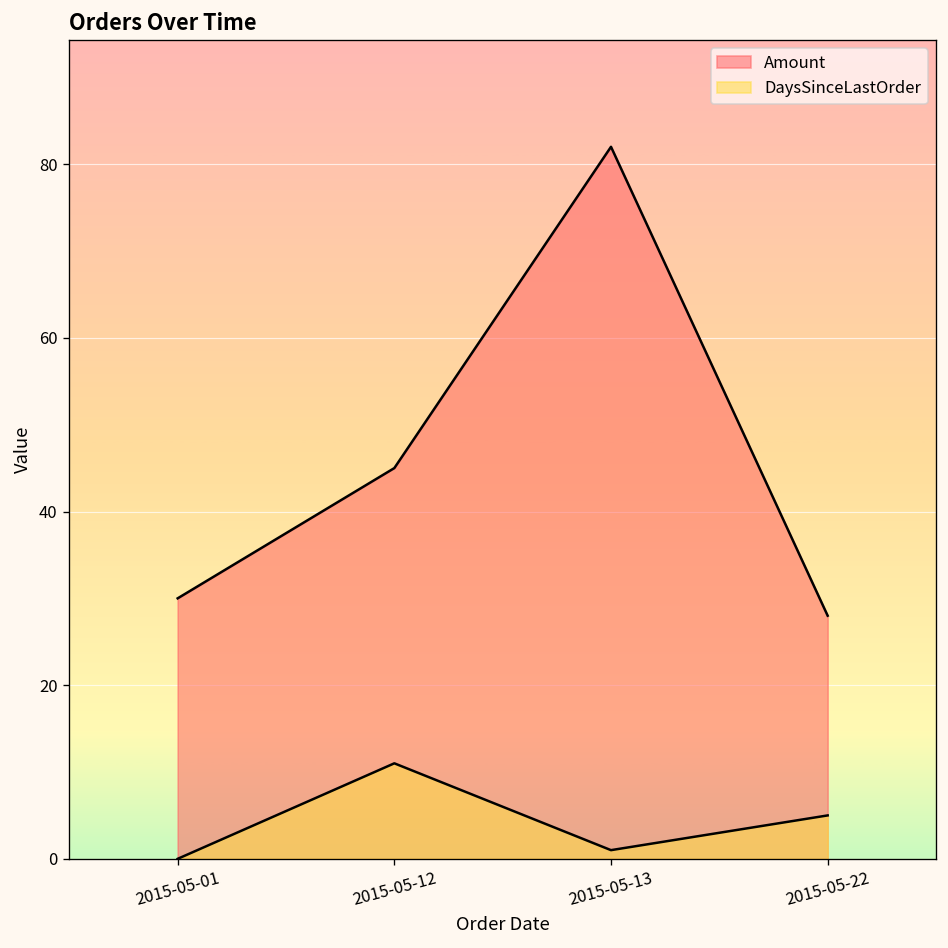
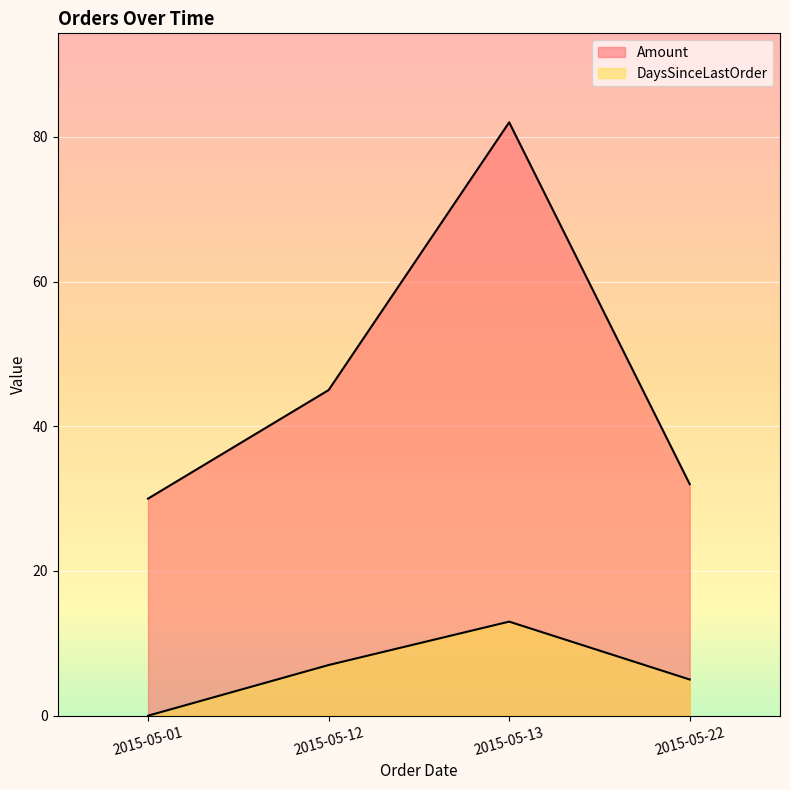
  {
    "Amount": {
      "2015-05-01": 30,
      "2015-05-12": 45,
      "2015-05-13": 82,
-     "2015-05-22": 28
+     "2015-05-22": 32
    },
    "DaysSinceLastOrder": {
      "2015-05-01": 0,
-     "2015-05-12": 11,
-     "2015-05-13": 1,
+     "2015-05-12": 7,
+     "2015-05-13": 13,
      "2015-05-22": 5
    }
  }
